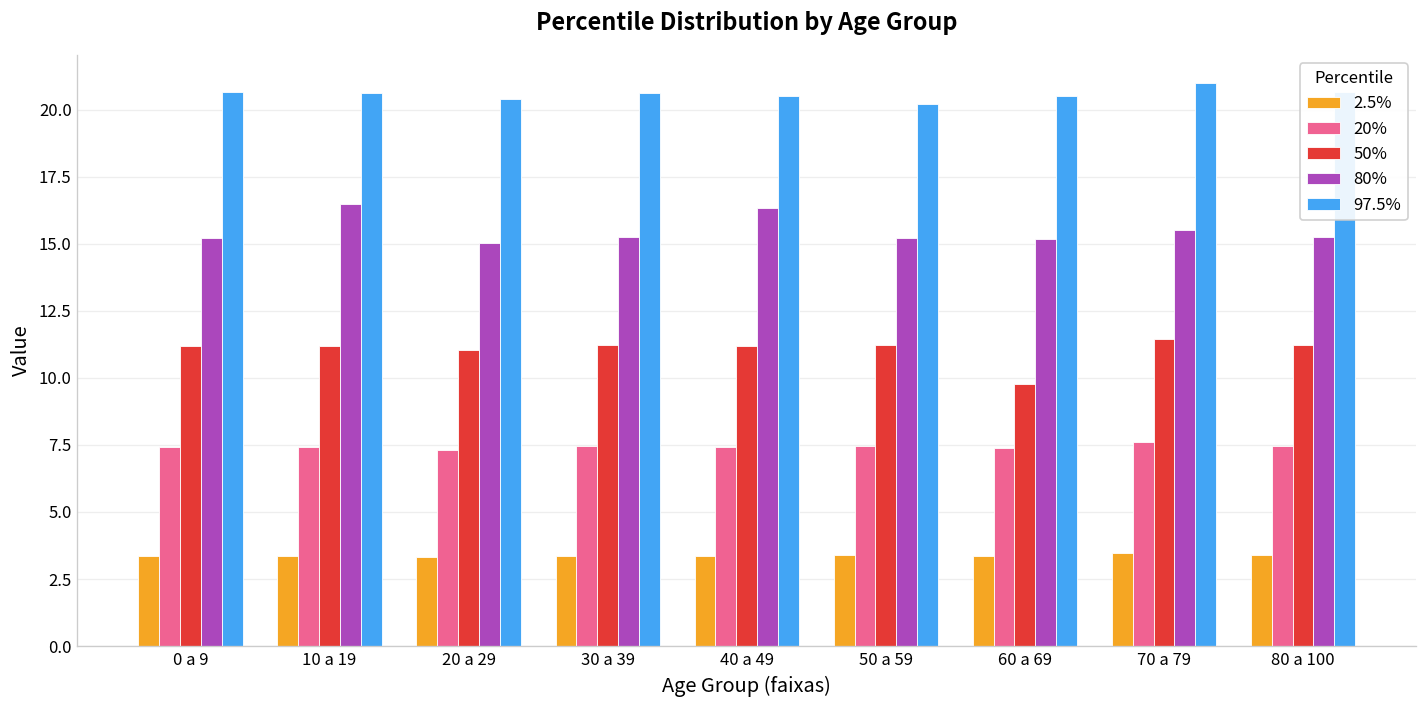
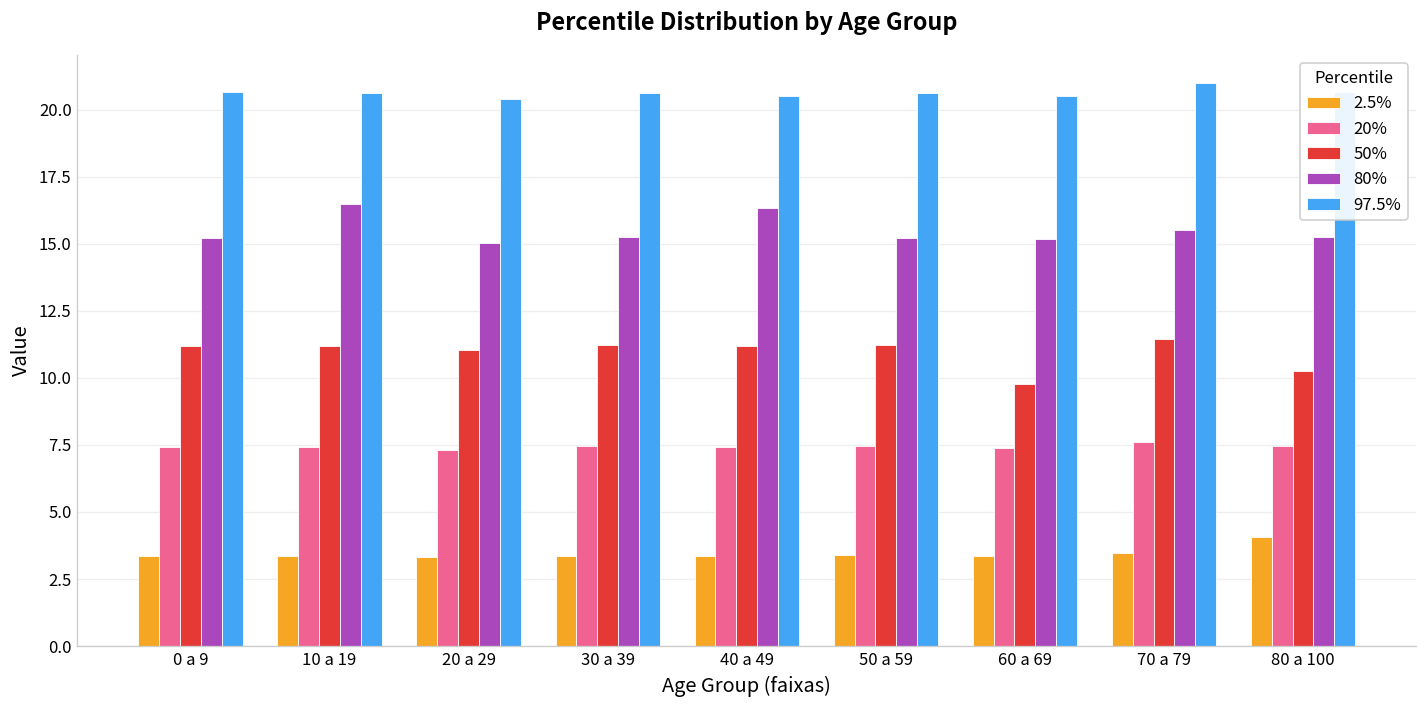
  {
    "2.5%": {
      "0 a 9": 3.4,
      "10 a 19": 3.4,
      "20 a 29": 3.3,
      "30 a 39": 3.4,
      "40 a 49": 3.4,
      "50 a 59": 3.4,
      "60 a 69": 3.4,
      "70 a 79": 3.5,
-     "80 a 100": 3.4
+     "80 a 100": 4.1
    },
    "20%": {
      "0 a 9": 7.4,
      "10 a 19": 7.4,
      "20 a 29": 7.3,
      "30 a 39": 7.4,
      "40 a 49": 7.4,
      "50 a 59": 7.4,
      "60 a 69": 7.4,
      "70 a 79": 7.6,
      "80 a 100": 7.5
    },
    "50%": {
      "0 a 9": 11.2,
      "10 a 19": 11.2,
      "20 a 29": 11.0,
      "30 a 39": 11.2,
      "40 a 49": 11.2,
      "50 a 59": 11.2,
      "60 a 69": 9.8,
      "70 a 79": 11.4,
-     "80 a 100": 11.2
+     "80 a 100": 10.3
    },
    "80%": {
      "0 a 9": 15.2,
      "10 a 19": 16.5,
      "20 a 29": 15.0,
      "30 a 39": 15.2,
      "40 a 49": 16.3,
      "50 a 59": 15.2,
      "60 a 69": 15.2,
      "70 a 79": 15.5,
      "80 a 100": 15.3
    },
    "97.5%": {
      "0 a 9": 20.6,
      "10 a 19": 20.6,
      "20 a 29": 20.4,
      "30 a 39": 20.6,
      "40 a 49": 20.5,
-     "50 a 59": 20.2,
+     "50 a 59": 20.6,
      "60 a 69": 20.5,
      "70 a 79": 21.0
    }
  }
